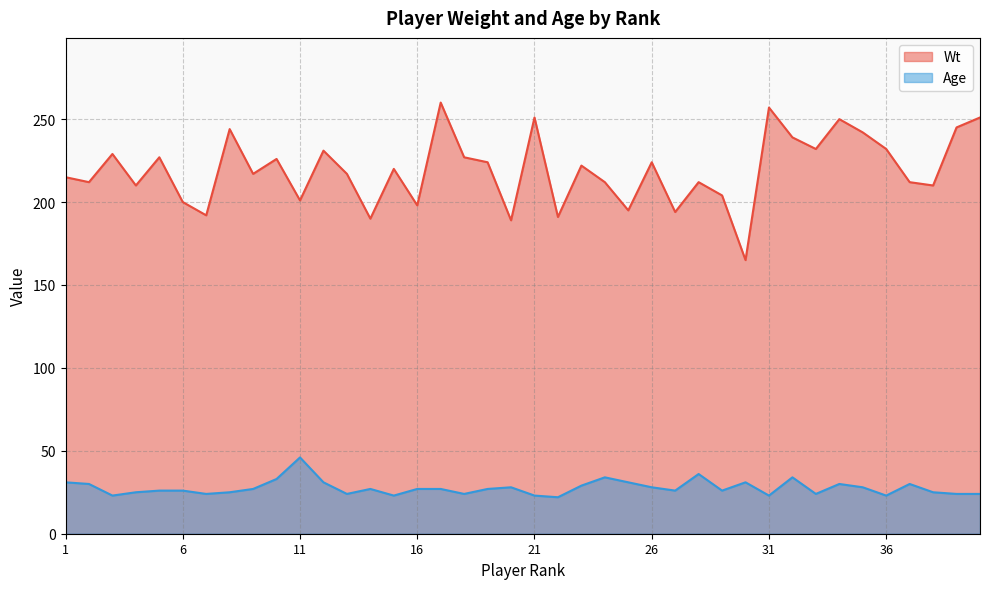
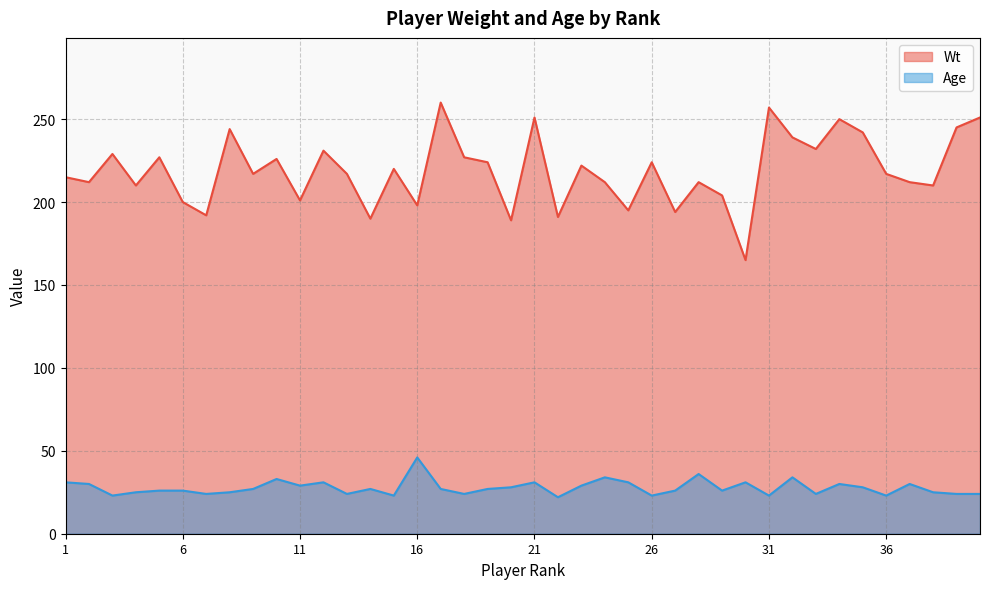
  {
    "Wt": {
      "1": 215,
      "6": 200,
      "11": 201,
      "16": 198,
      "21": 251,
      "26": 224,
      "31": 257,
-     "36": 232
+     "36": 217
    },
    "Age": {
      "1": 31,
      "6": 26,
-     "11": 46,
-     "16": 27,
-     "21": 23,
-     "26": 28,
+     "11": 29,
+     "16": 46,
+     "21": 31,
+     "26": 23,
      "31": 23,
      "36": 23
    }
  }
